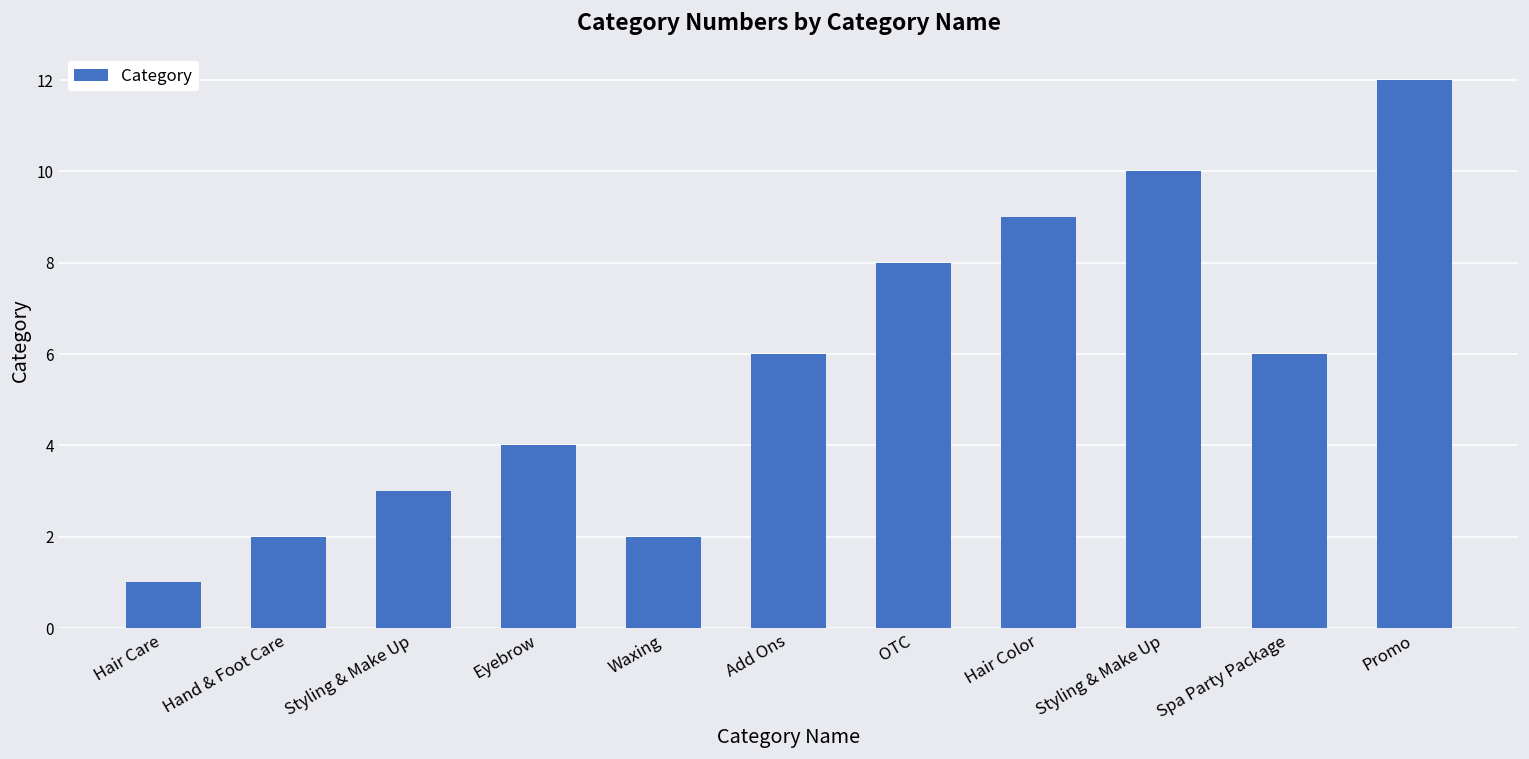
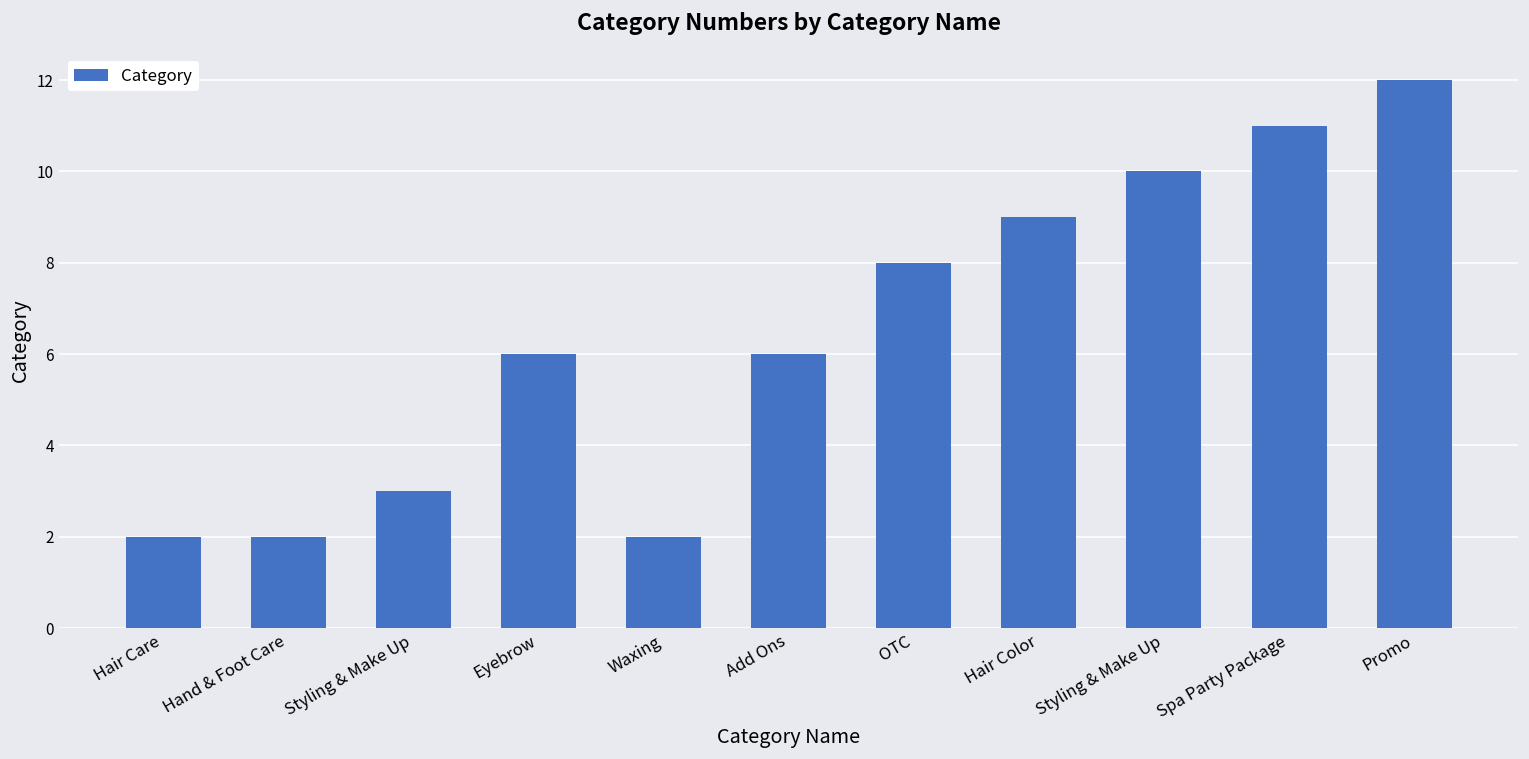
  {
-   "Hair Care": 1,
+   "Hair Care": 2,
    "Hand & Foot Care": 2,
-   "Eyebrow": 4,
+   "Eyebrow": 6,
    "Waxing": 2,
    "Add Ons": 6,
    "OTC": 8,
    "Hair Color": 9,
-   "Spa Party Package": 6,
+   "Spa Party Package": 11,
    "Promo": 12
  }
